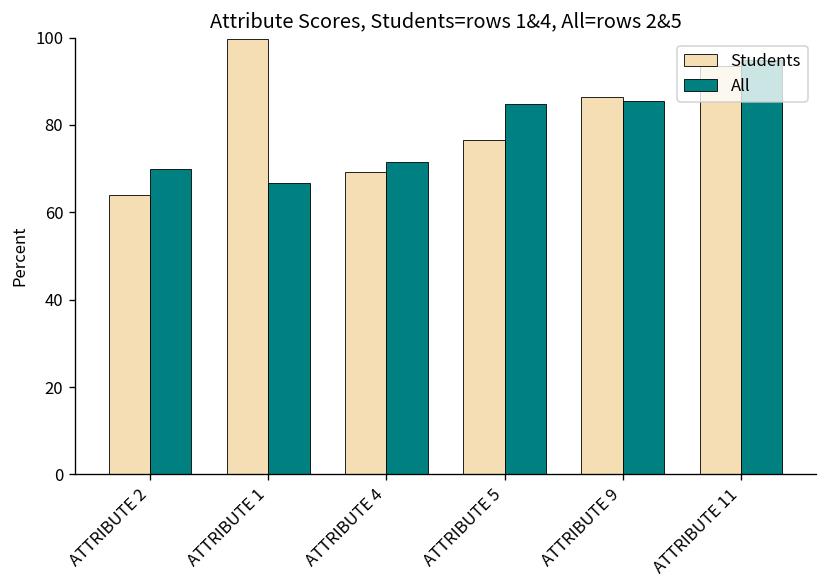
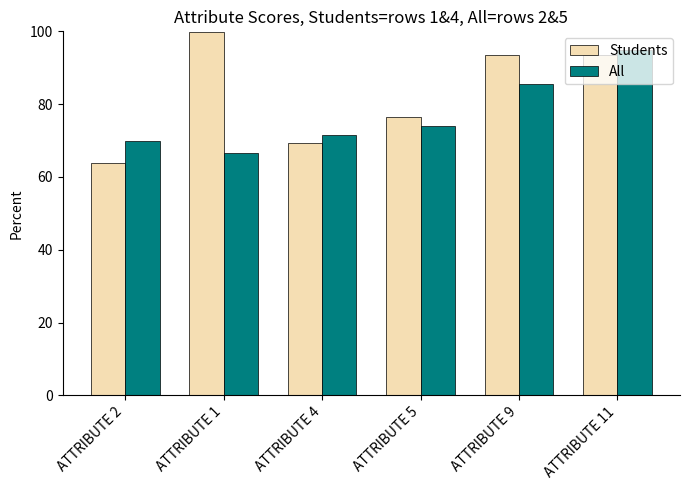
  {
    "Students": {
      "ATTRIBUTE 2": 64,
      "ATTRIBUTE 1": 100,
      "ATTRIBUTE 4": 69,
      "ATTRIBUTE 5": 77,
-     "ATTRIBUTE 9": 86
+     "ATTRIBUTE 9": 93
    },
    "All": {
      "ATTRIBUTE 2": 70,
      "ATTRIBUTE 1": 67,
      "ATTRIBUTE 4": 71,
-     "ATTRIBUTE 5": 85,
+     "ATTRIBUTE 5": 74,
      "ATTRIBUTE 9": 85
    }
  }
